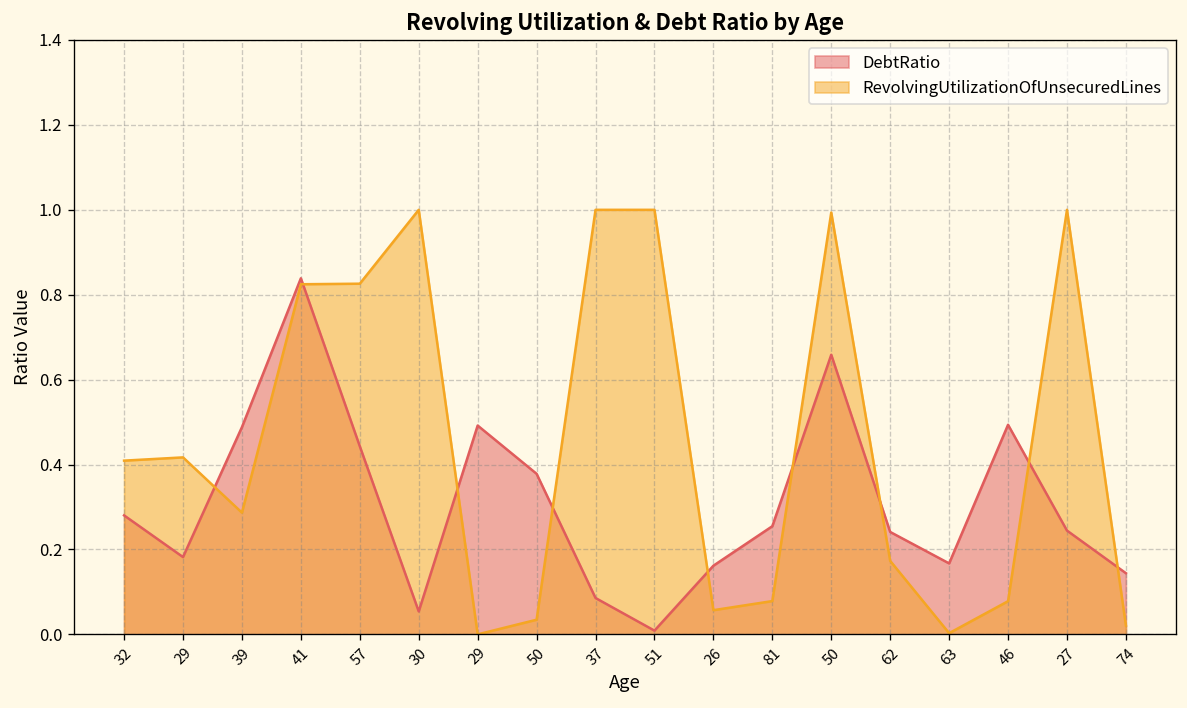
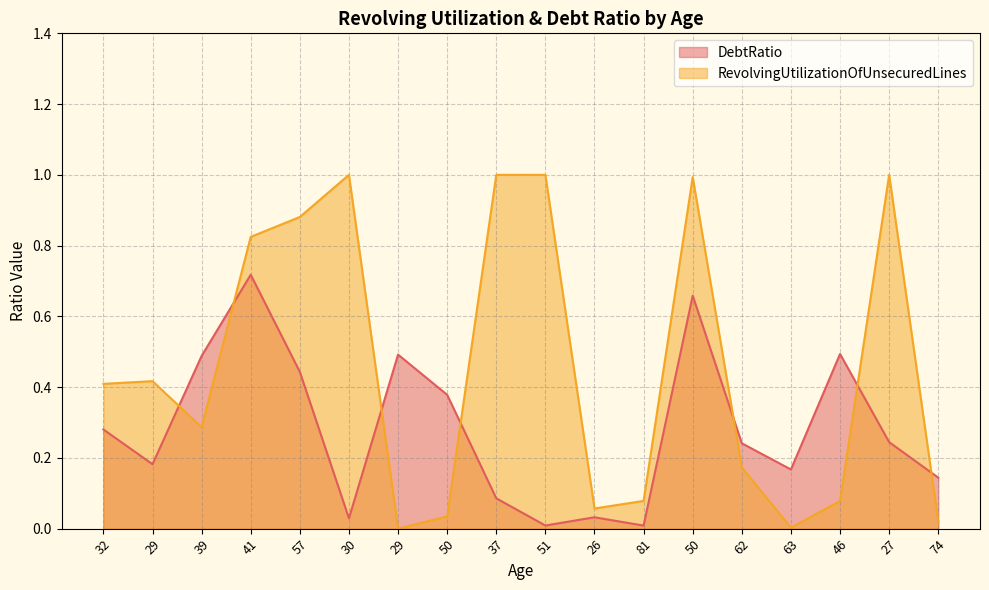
  {
    "DebtRatio": {
      "32": 0.28,
      "39": 0.49,
-     "41": 0.84,
+     "41": 0.72,
      "57": 0.44,
-     "30": 0.05,
+     "30": 0.03,
      "37": 0.09,
      "51": 0.01,
-     "26": 0.16,
-     "81": 0.25,
+     "26": 0.03,
+     "81": 0.01,
      "62": 0.24,
      "63": 0.17,
      "46": 0.49,
      "27": 0.24,
      "74": 0.14
    },
    "RevolvingUtilizationOfUnsecuredLines": {
      "32": 0.41,
      "39": 0.29,
      "41": 0.82,
-     "57": 0.83,
+     "57": 0.88,
      "30": 1.00,
      "37": 1.00,
      "51": 1.00,
      "26": 0.06,
      "81": 0.08,
      "62": 0.17,
      "63": 0.00,
      "46": 0.08,
      "27": 1.00,
      "74": 0.02
    }
  }
